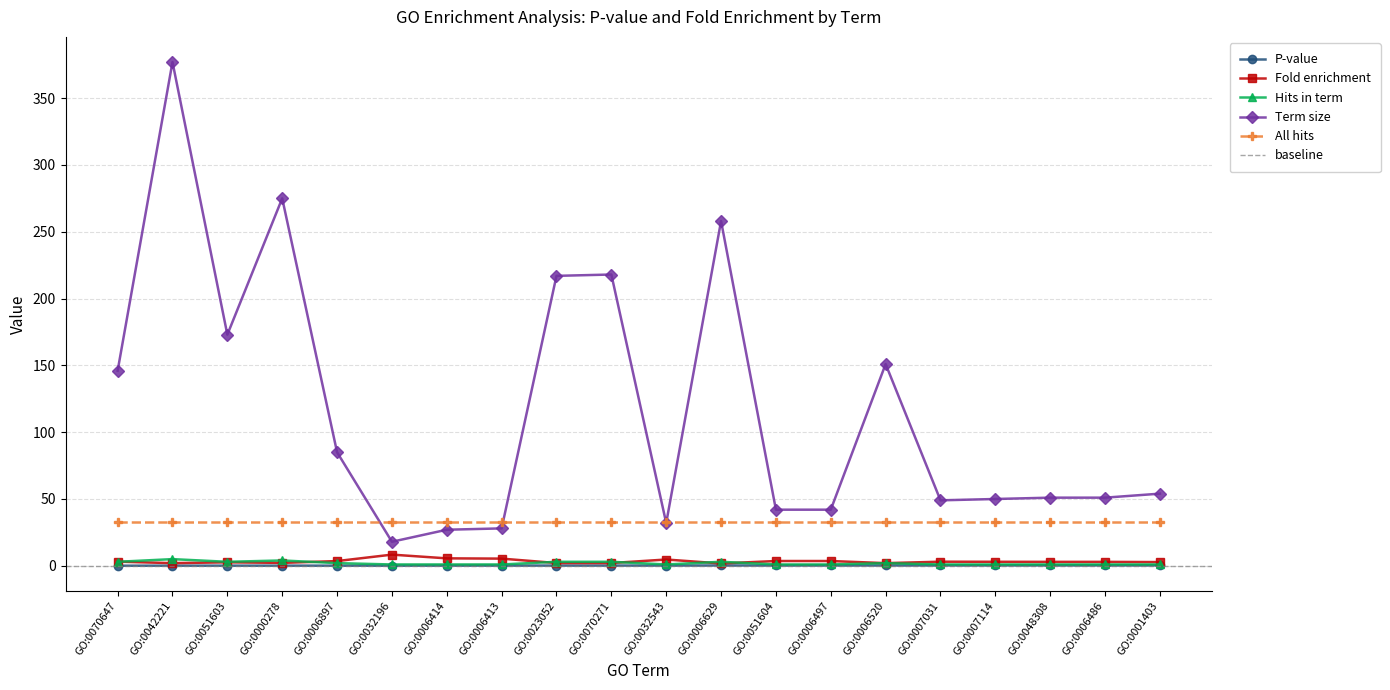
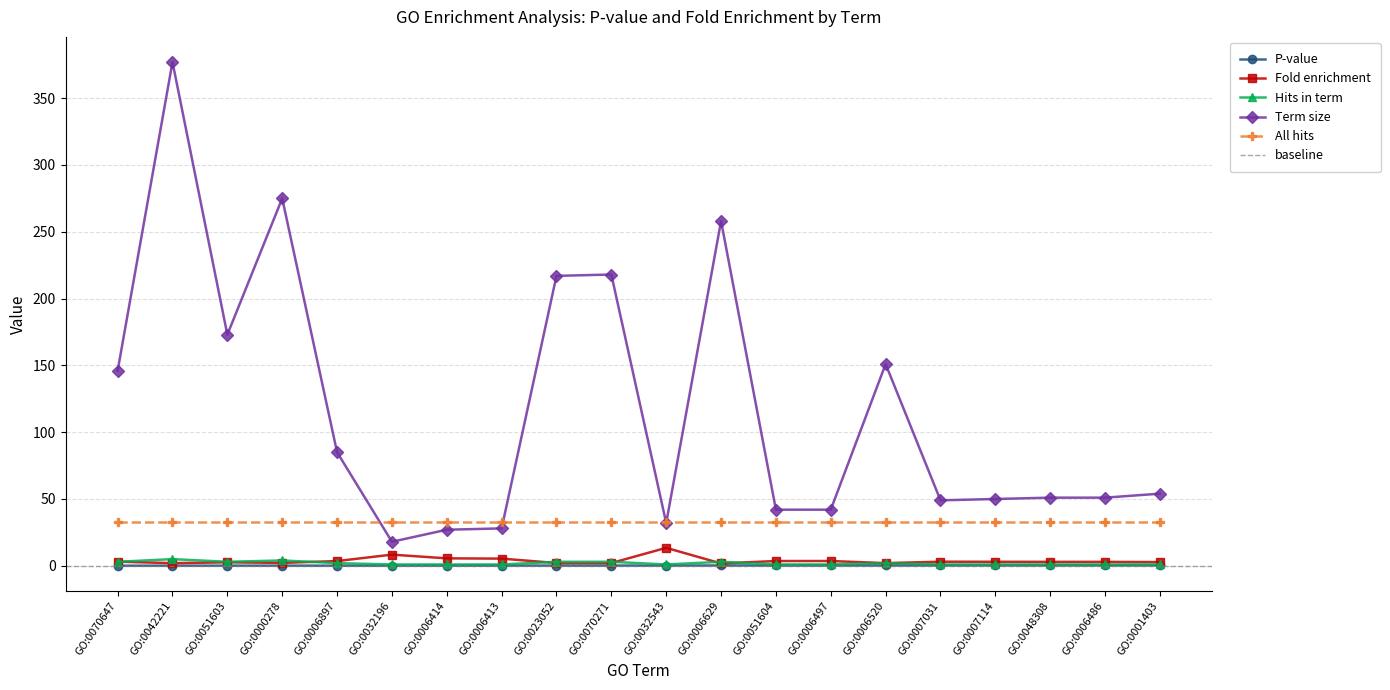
  {
    "P-value": {
      "GO:0070647": 0,
      "GO:0042221": 0,
      "GO:0051603": 0,
      "GO:0000278": 0,
      "GO:0006897": 0,
      "GO:0023052": 0,
      "GO:0070271": 0
    },
    "Fold enrichment": {
      "GO:0042221": 2,
      "GO:0032196": 8,
      "GO:0006414": 6,
      "GO:0006413": 5,
-     "GO:0032543": 5,
+     "GO:0032543": 13,
      "GO:0051604": 4,
      "GO:0006497": 4,
      "GO:0007031": 3,
      "GO:0007114": 3,
      "GO:0048308": 3,
      "GO:0006486": 3
    },
    "Hits in term": {
      "GO:0042221": 5
    },
    "Term size": {
      "GO:0070647": 146,
      "GO:0042221": 377,
      "GO:0051603": 173,
      "GO:0000278": 275,
      "GO:0006897": 85,
      "GO:0032196": 18,
      "GO:0006414": 27,
      "GO:0006413": 28,
      "GO:0023052": 217,
      "GO:0070271": 218,
      "GO:0006629": 258,
      "GO:0051604": 42,
      "GO:0006497": 42,
      "GO:0006520": 151,
      "GO:0007031": 49,
      "GO:0007114": 50,
      "GO:0048308": 51,
      "GO:0006486": 51,
      "GO:0001403": 54
    },
    "All hits": {
      "GO:0070647": 33,
      "GO:0042221": 33,
      "GO:0051603": 33,
      "GO:0000278": 33,
      "GO:0006897": 33,
      "GO:0032196": 33,
      "GO:0006414": 33,
      "GO:0006413": 33,
      "GO:0023052": 33,
      "GO:0070271": 33,
      "GO:0006629": 33,
      "GO:0051604": 33,
      "GO:0006497": 33,
      "GO:0006520": 33,
      "GO:0007031": 33,
      "GO:0007114": 33,
      "GO:0048308": 33,
      "GO:0006486": 33,
      "GO:0001403": 33
    }
  }
